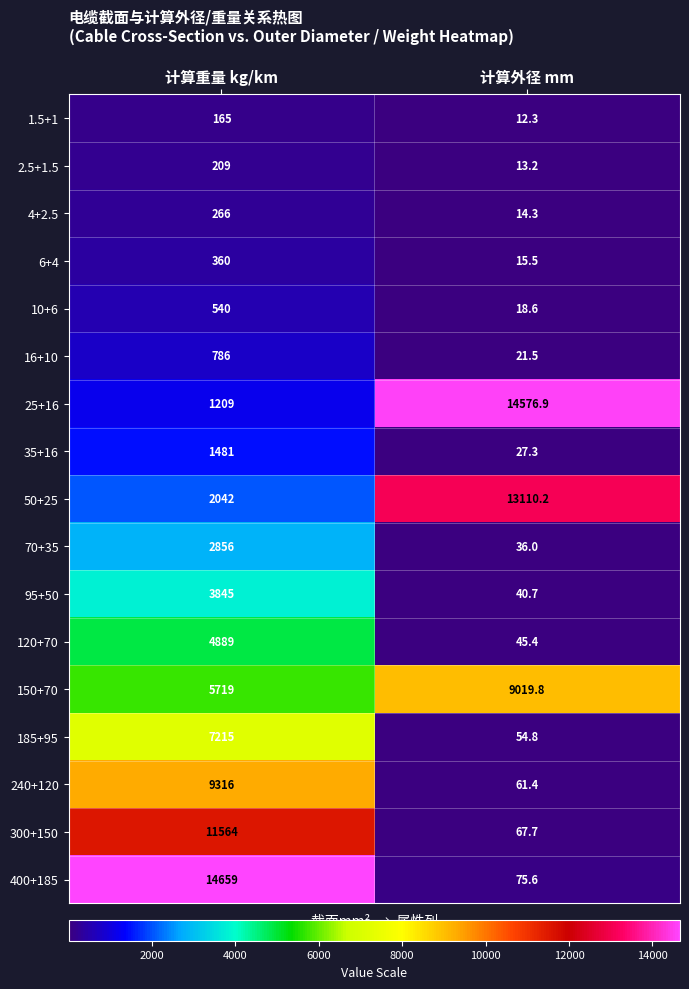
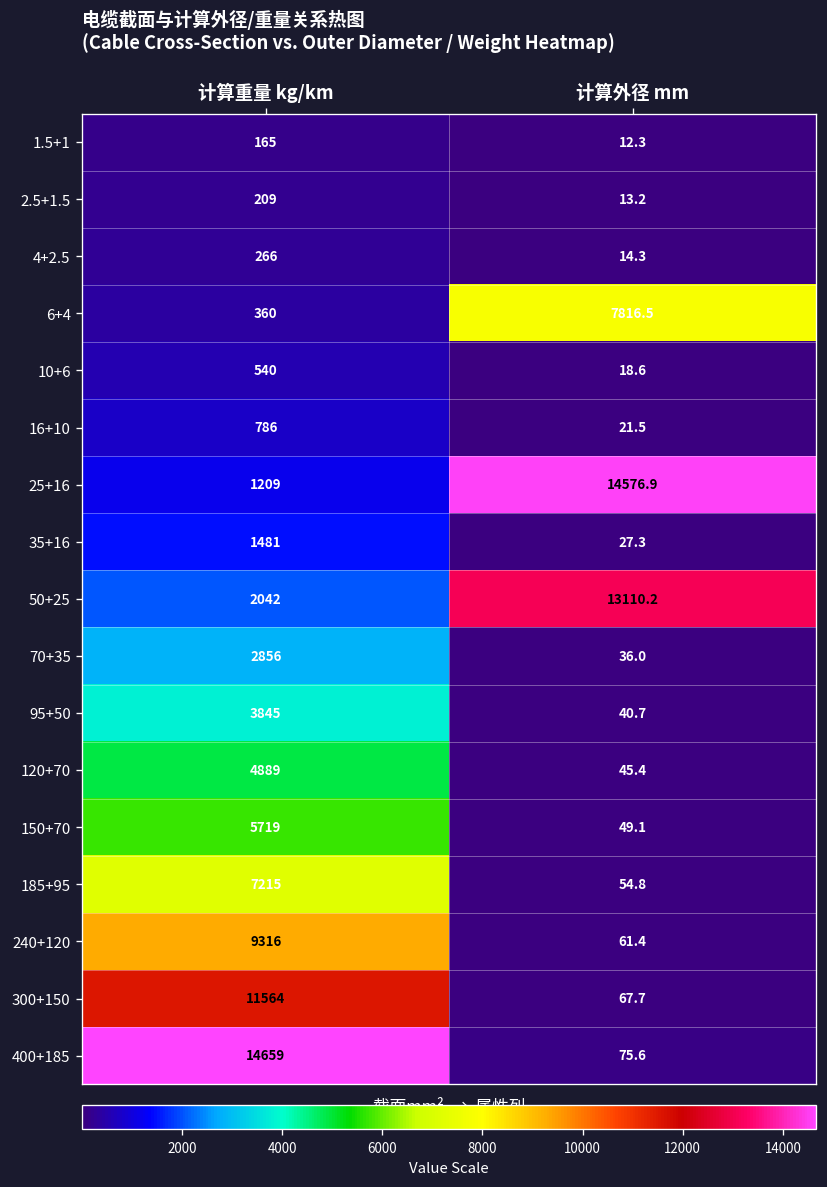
  {
    "1.5+1": {
      "计算重量 kg/km": 165,
      "计算外径 mm": 12.3
    },
    "2.5+1.5": {
      "计算重量 kg/km": 209,
      "计算外径 mm": 13.2
    },
    "4+2.5": {
      "计算重量 kg/km": 266,
      "计算外径 mm": 14.3
    },
    "6+4": {
      "计算重量 kg/km": 360,
-     "计算外径 mm": 15.5
+     "计算外径 mm": 7816.5
    },
    "10+6": {
      "计算重量 kg/km": 540,
      "计算外径 mm": 18.6
    },
    "16+10": {
      "计算重量 kg/km": 786,
      "计算外径 mm": 21.5
    },
    "25+16": {
      "计算重量 kg/km": 1209,
      "计算外径 mm": 14576.9
    },
    "35+16": {
      "计算重量 kg/km": 1481,
      "计算外径 mm": 27.3
    },
    "50+25": {
      "计算重量 kg/km": 2042,
      "计算外径 mm": 13110.2
    },
    "70+35": {
      "计算重量 kg/km": 2856,
      "计算外径 mm": 36.0
    },
    "95+50": {
      "计算重量 kg/km": 3845,
      "计算外径 mm": 40.7
    },
    "120+70": {
      "计算重量 kg/km": 4889,
      "计算外径 mm": 45.4
    },
    "150+70": {
      "计算重量 kg/km": 5719,
-     "计算外径 mm": 9019.8
+     "计算外径 mm": 49.1
    },
    "185+95": {
      "计算重量 kg/km": 7215,
      "计算外径 mm": 54.8
    },
    "240+120": {
      "计算重量 kg/km": 9316,
      "计算外径 mm": 61.4
    },
    "300+150": {
      "计算重量 kg/km": 11564,
      "计算外径 mm": 67.7
    },
    "400+185": {
      "计算重量 kg/km": 14659,
      "计算外径 mm": 75.6
    }
  }
